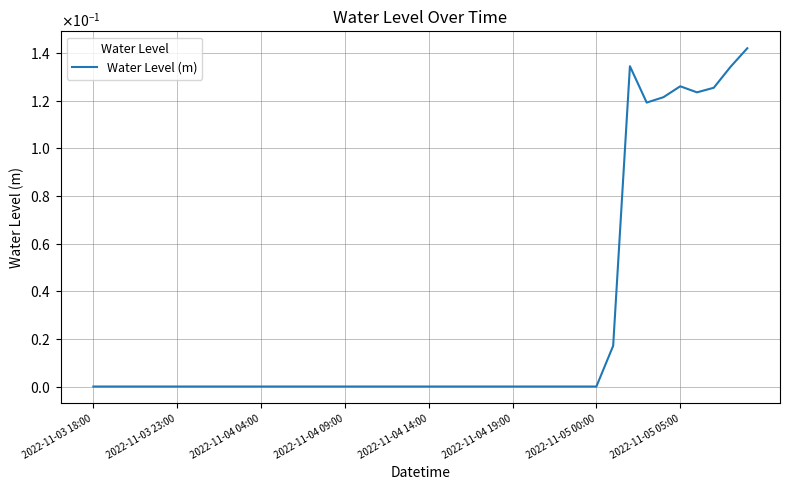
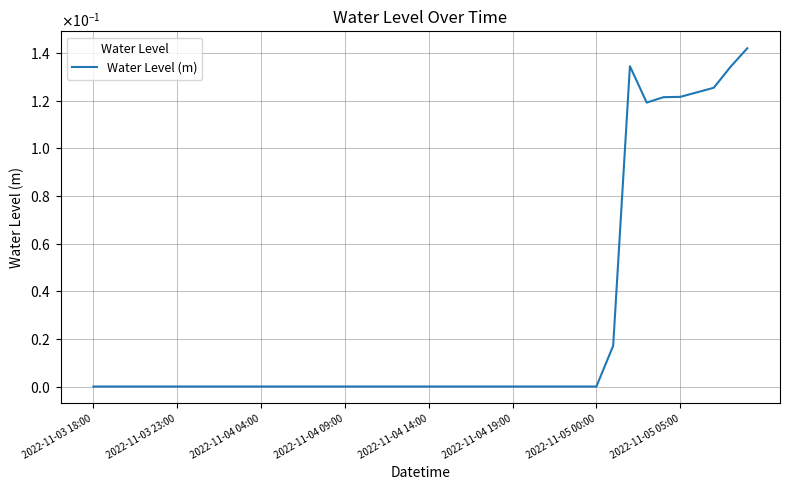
  {
    "2022-11-03 18:00": 0.000,
    "2022-11-03 23:00": 0.000,
    "2022-11-04 04:00": 0.000,
    "2022-11-04 09:00": 0.000,
    "2022-11-04 14:00": 0.000,
    "2022-11-04 19:00": 0.000,
    "2022-11-05 00:00": 0.000,
-   "2022-11-05 05:00": 0.126
+   "2022-11-05 05:00": 0.122
  }
